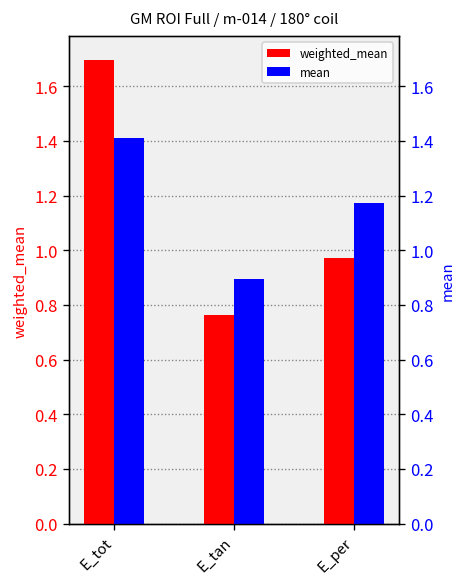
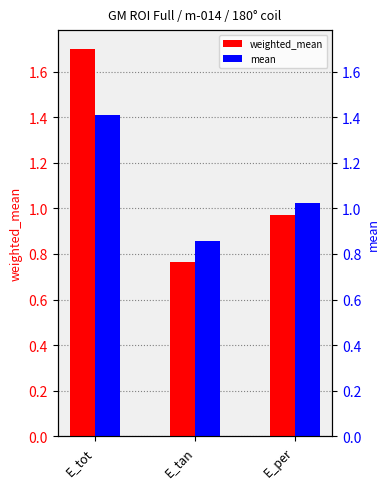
  {
    "weighted_mean": {
      "E_tot": 1.70,
      "E_tan": 0.76,
      "E_per": 0.97
    },
    "mean": {
      "E_tot": 1.41,
-     "E_tan": 0.89,
-     "E_per": 1.17
+     "E_tan": 0.86,
+     "E_per": 1.03
    }
  }
